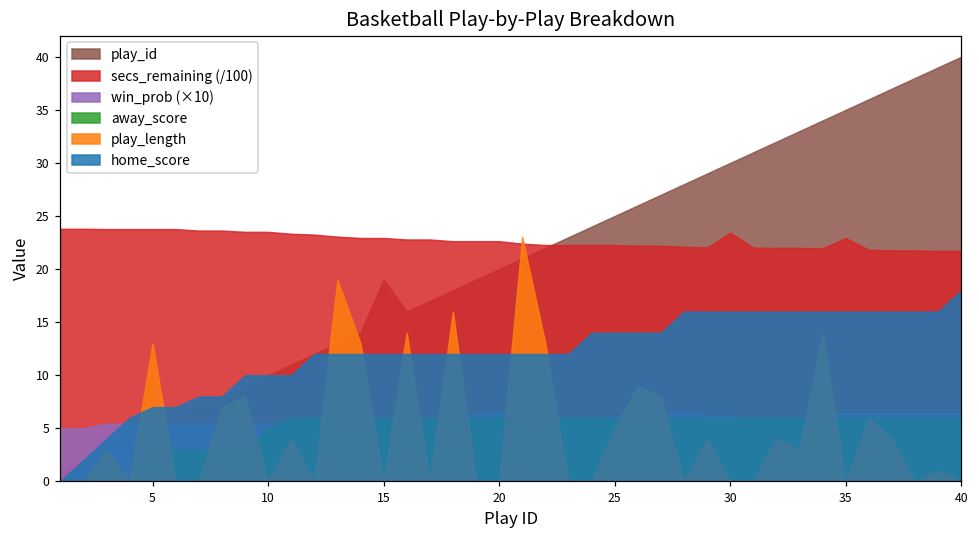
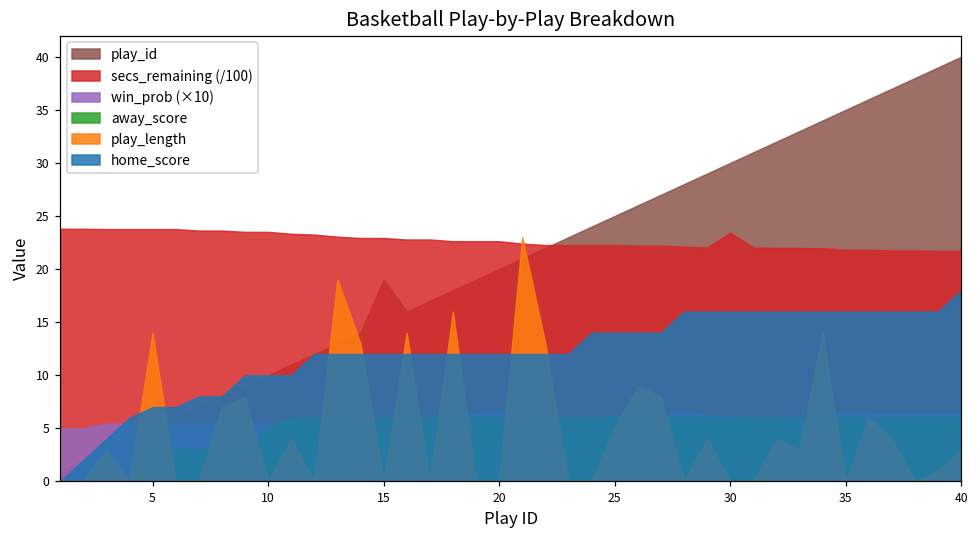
  {
    "play_id": {
      "5": 5,
      "15": 19,
      "20": 20,
      "25": 25,
      "30": 30,
      "35": 35,
      "40": 40
    },
    "secs_remaining (/100)": {
      "5": 24,
      "10": 24,
      "15": 23,
      "20": 23,
      "25": 22,
      "30": 23,
-     "35": 23,
+     "35": 22,
      "40": 22
    },
    "win_prob (×10)": {
      "5": 5,
      "10": 5,
      "20": 7,
      "35": 6,
      "40": 6
    },
    "away_score": {
      "5": 3,
      "10": 5,
      "20": 6,
      "35": 6,
      "40": 6
    },
    "play_length": {
-     "5": 13,
+     "5": 14,
      "10": 0,
      "15": 0,
      "20": 0,
      "25": 5,
      "30": 0,
      "35": 0,
-     "40": 0
+     "40": 3
    },
    "home_score": {
      "5": 7,
      "15": 12,
      "20": 12,
      "25": 14,
      "30": 16,
      "35": 16,
      "40": 18
    }
  }
